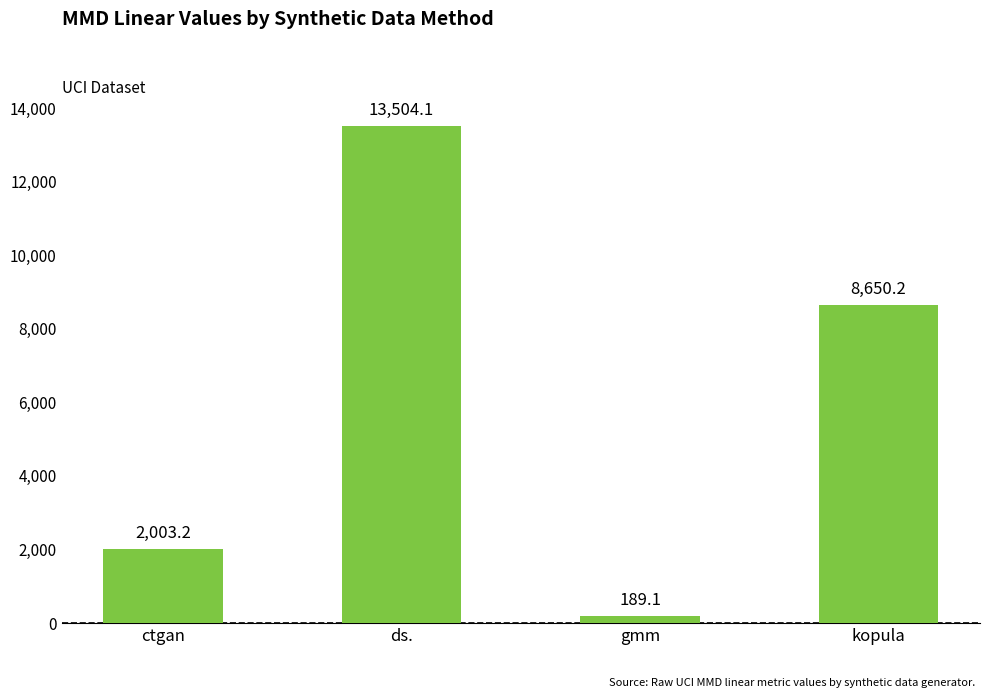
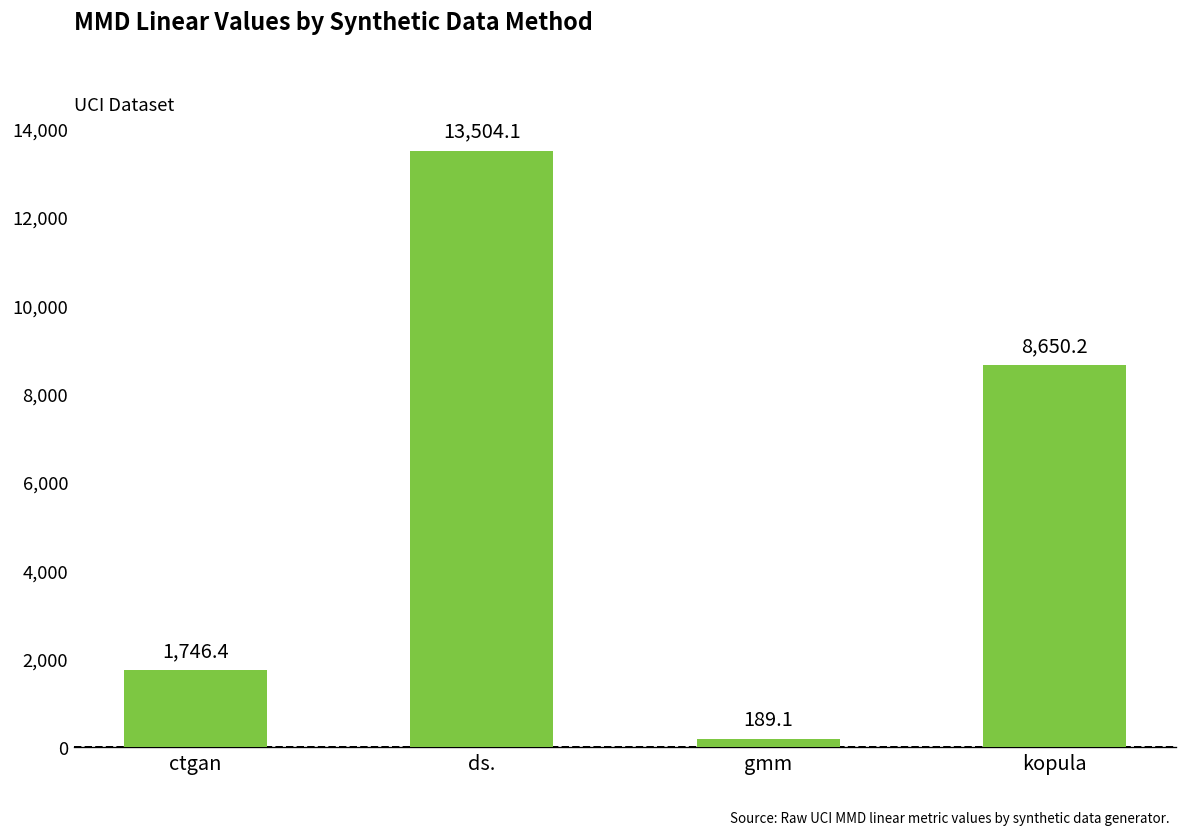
  {
-   "ctgan": "2,003.2",
+   "ctgan": "1,746.4",
    "ds.": "13,504.1",
    "gmm": "189.1",
    "kopula": "8,650.2"
  }
